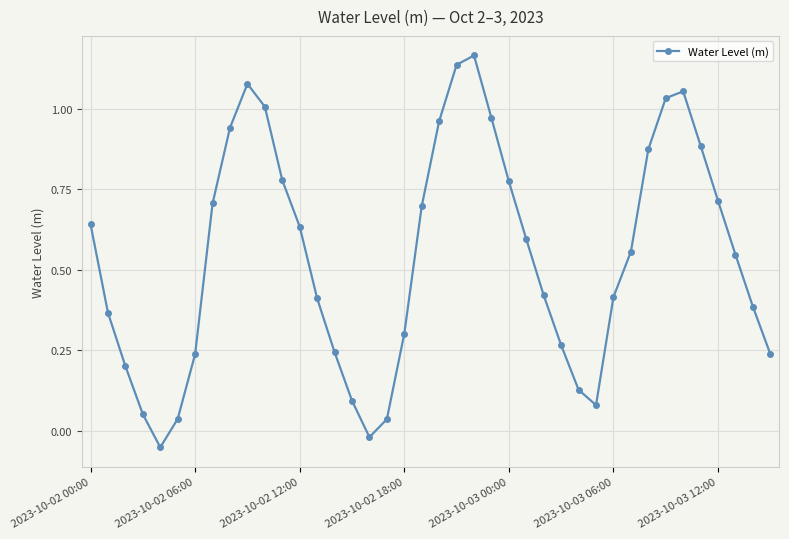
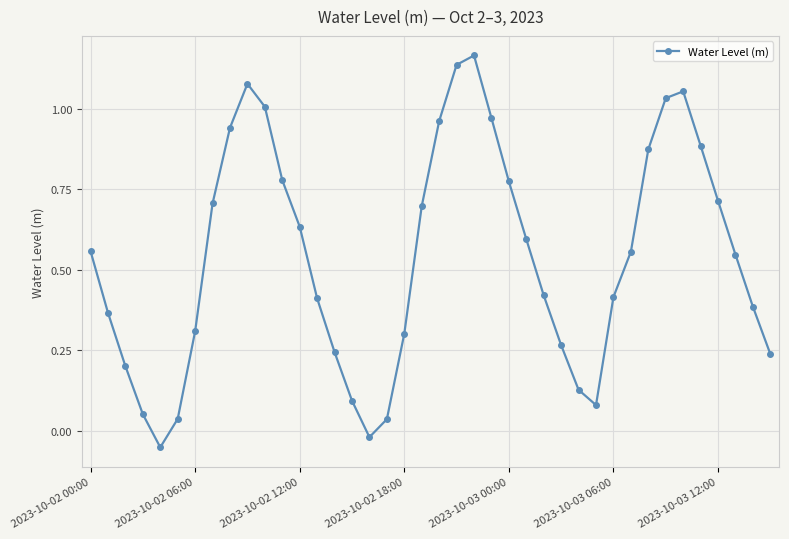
  {
-   "2023-10-02 00:00": 0.64,
-   "2023-10-02 06:00": 0.24,
+   "2023-10-02 00:00": 0.56,
+   "2023-10-02 06:00": 0.31,
    "2023-10-02 12:00": 0.63,
    "2023-10-02 18:00": 0.30,
    "2023-10-03 00:00": 0.77,
    "2023-10-03 06:00": 0.42,
    "2023-10-03 12:00": 0.71
  }
